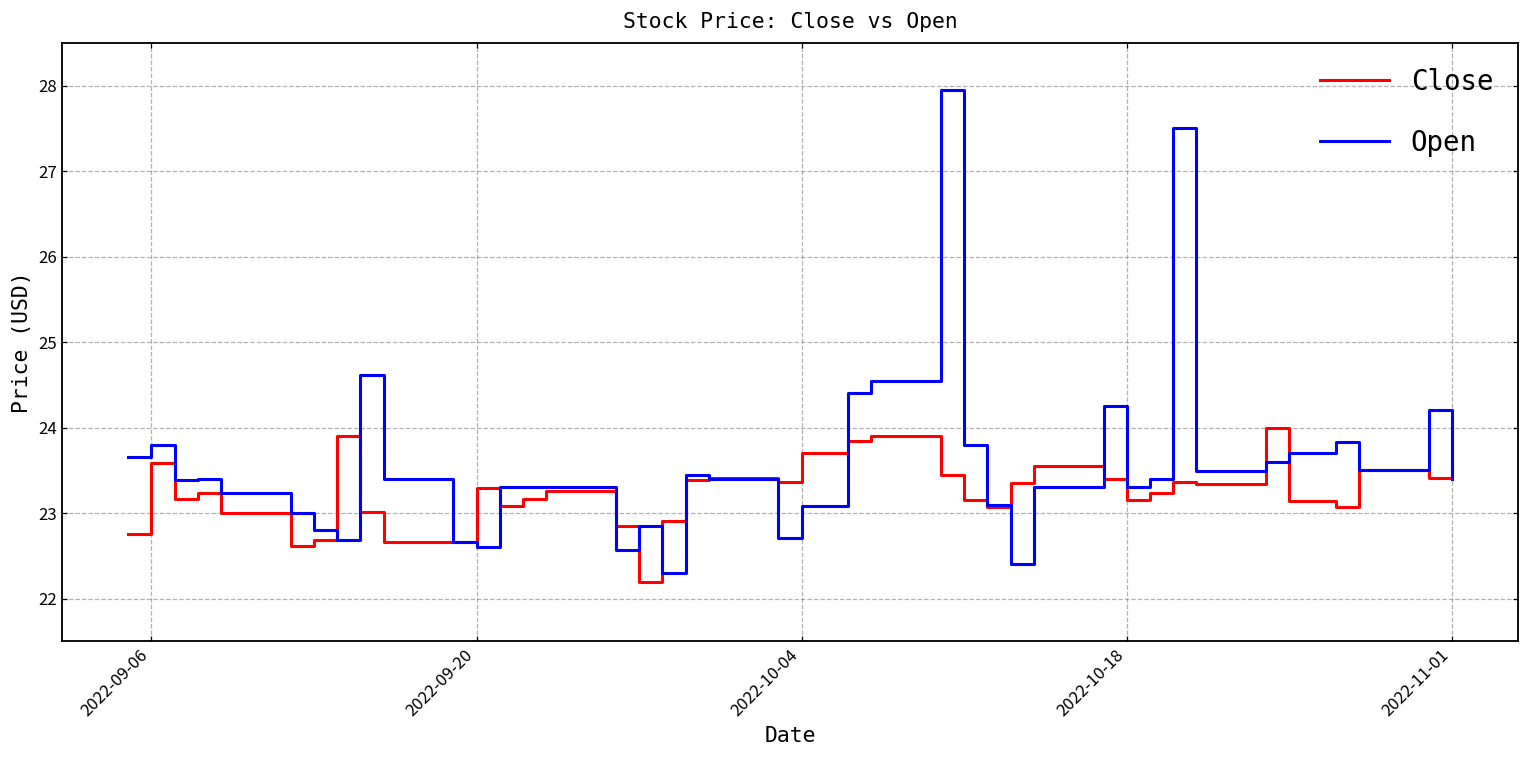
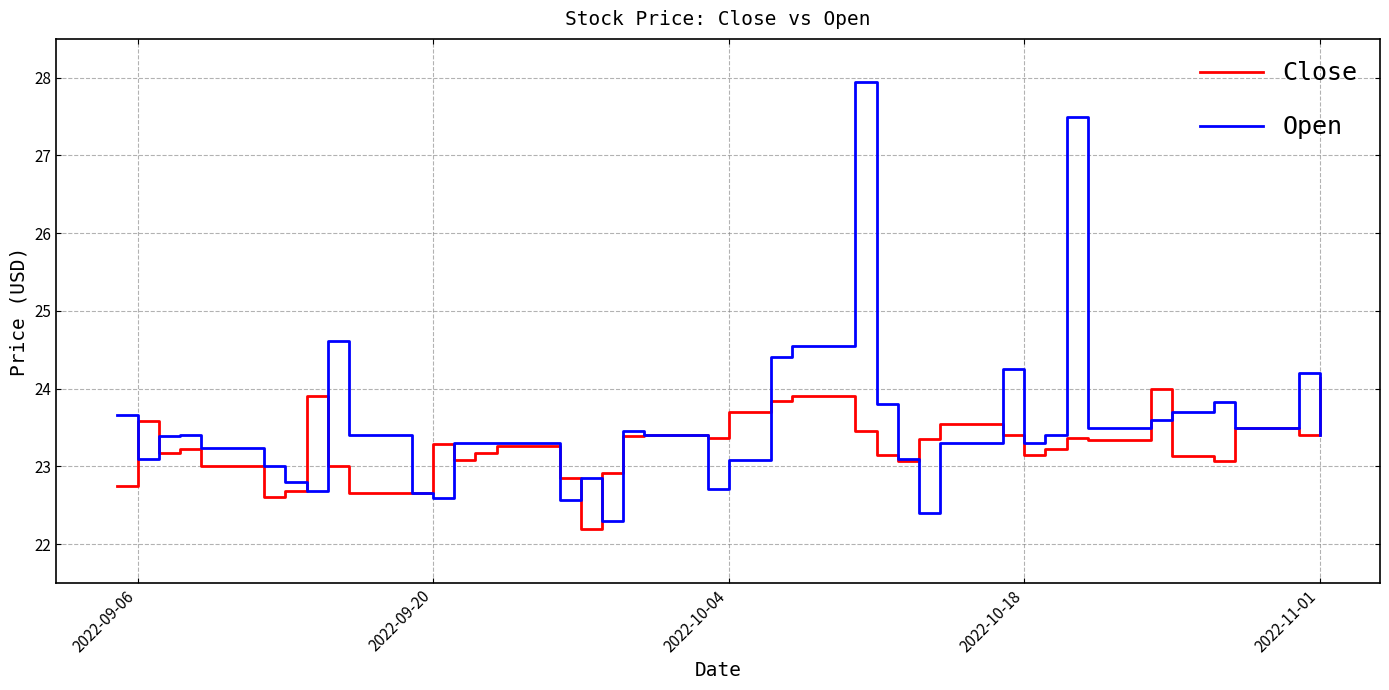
  {
    "Close": {
      "2022-09-06": 23.6,
      "2022-09-20": 23.3,
      "2022-10-04": 23.7,
      "2022-10-18": 23.2,
      "2022-11-01": 24.1
    },
    "Open": {
-     "2022-09-06": 23.8,
+     "2022-09-06": 23.1,
      "2022-09-20": 22.6,
      "2022-10-04": 23.1,
      "2022-10-18": 23.3,
      "2022-11-01": 23.4
    }
  }
